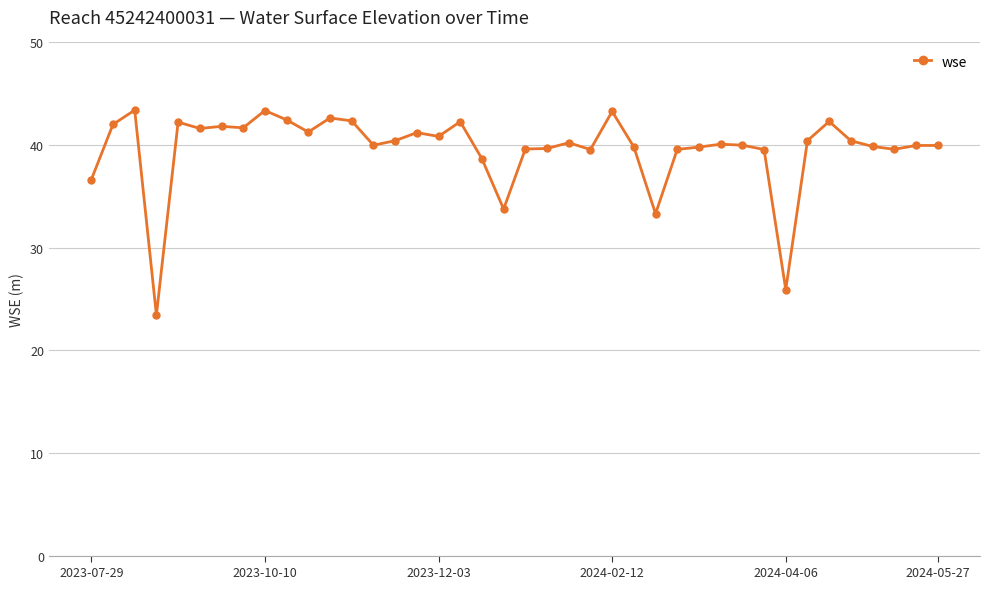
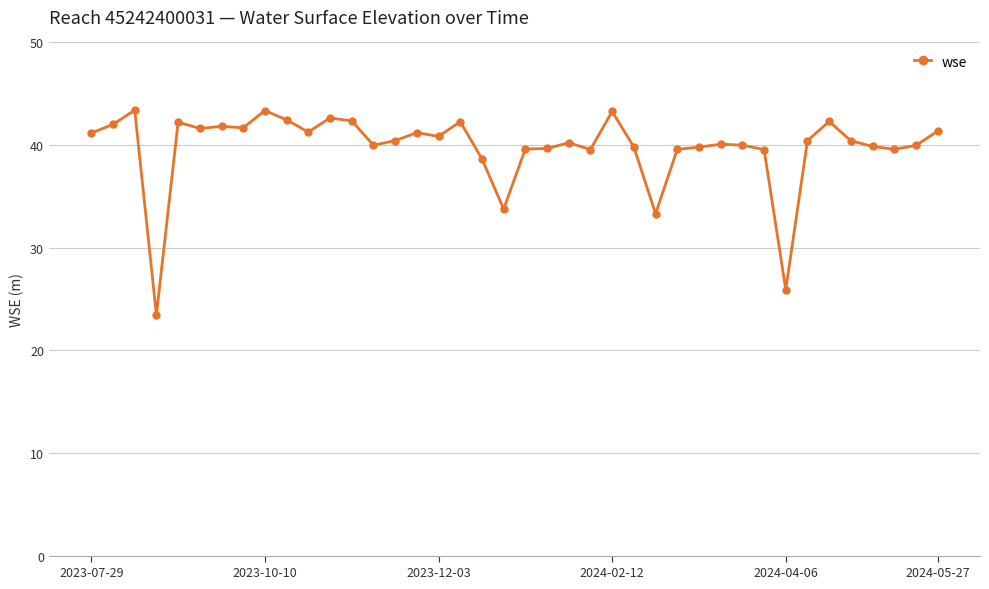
  {
-   "2023-07-29": 36.6,
+   "2023-07-29": 41.2,
    "2023-10-10": 43.4,
    "2023-12-03": 40.8,
    "2024-02-12": 43.3,
    "2024-04-06": 25.9,
-   "2024-05-27": 40.0
+   "2024-05-27": 41.4
  }
